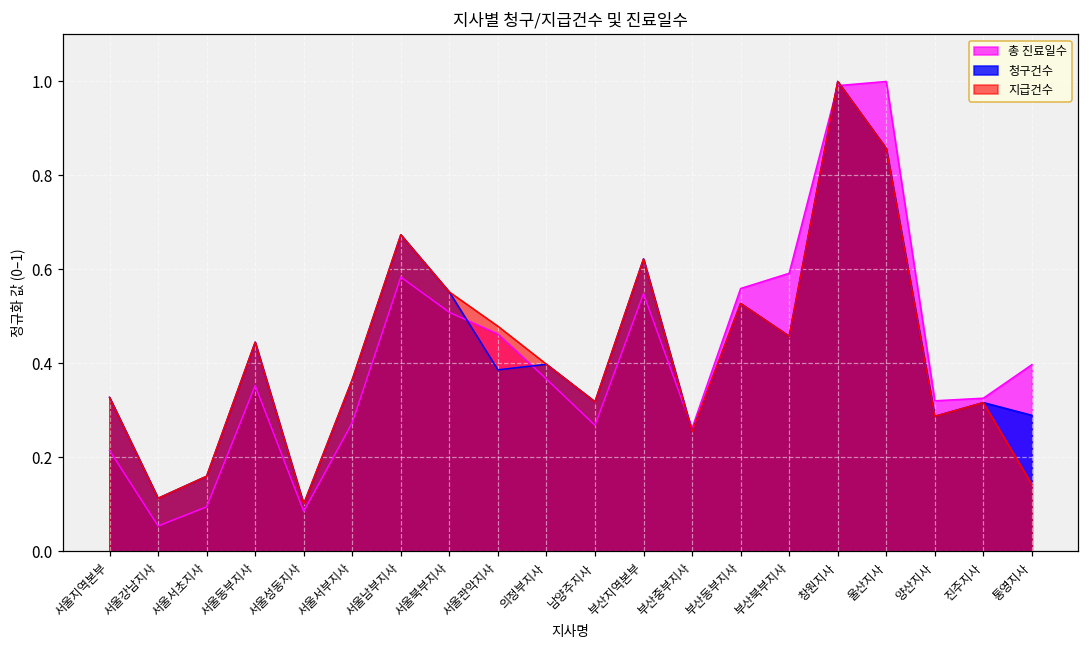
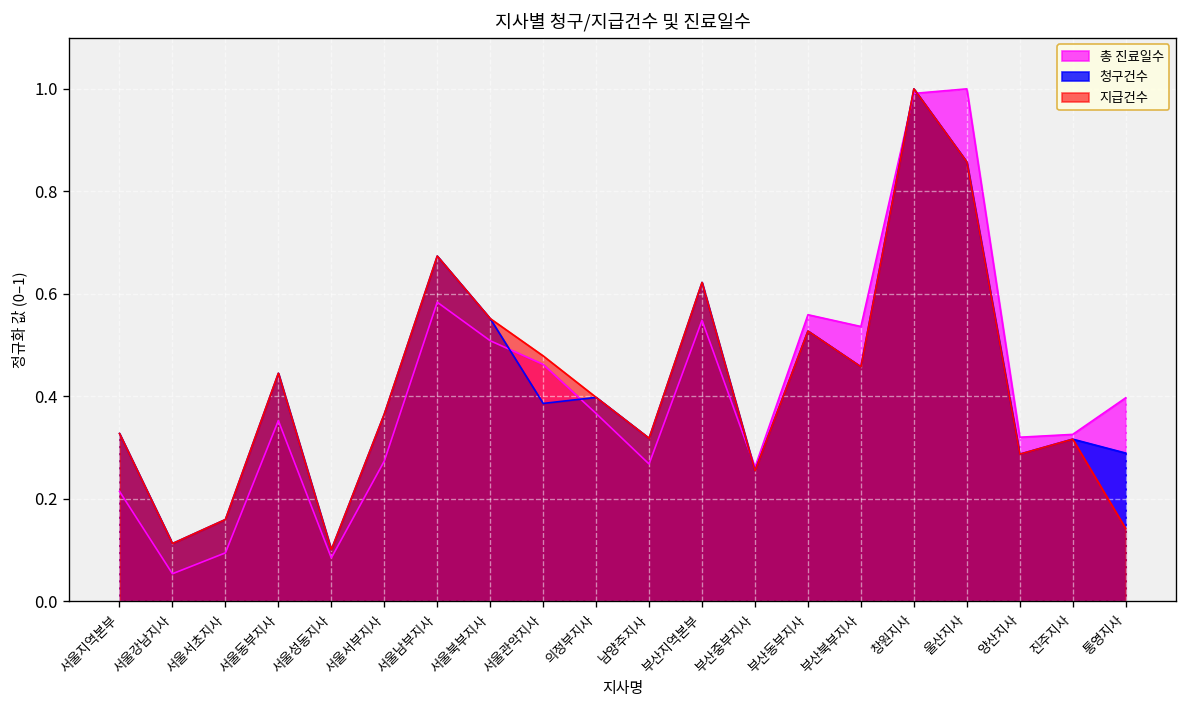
  {
    "총 진료일수": {
      "서울지역본부": 0.21,
      "서울강남지사": 0.05,
      "서울서초지사": 0.09,
      "서울동부지사": 0.35,
      "서울성동지사": 0.08,
      "서울서부지사": 0.27,
      "서울남부지사": 0.58,
      "서울북부지사": 0.51,
      "서울관악지사": 0.46,
      "의정부지사": 0.37,
      "남양주지사": 0.27,
      "부산지역본부": 0.55,
      "부산중부지사": 0.26,
      "부산동부지사": 0.56,
-     "부산북부지사": 0.59,
+     "부산북부지사": 0.54,
      "창원지사": 0.99,
      "울산지사": 1.00,
      "양산지사": 0.32,
      "진주지사": 0.33,
      "통영지사": 0.40
    },
    "청구건수": {
      "서울관악지사": 0.39,
      "통영지사": 0.29
    },
    "지급건수": {
      "서울관악지사": 0.48,
      "통영지사": 0.14
    }
  }
